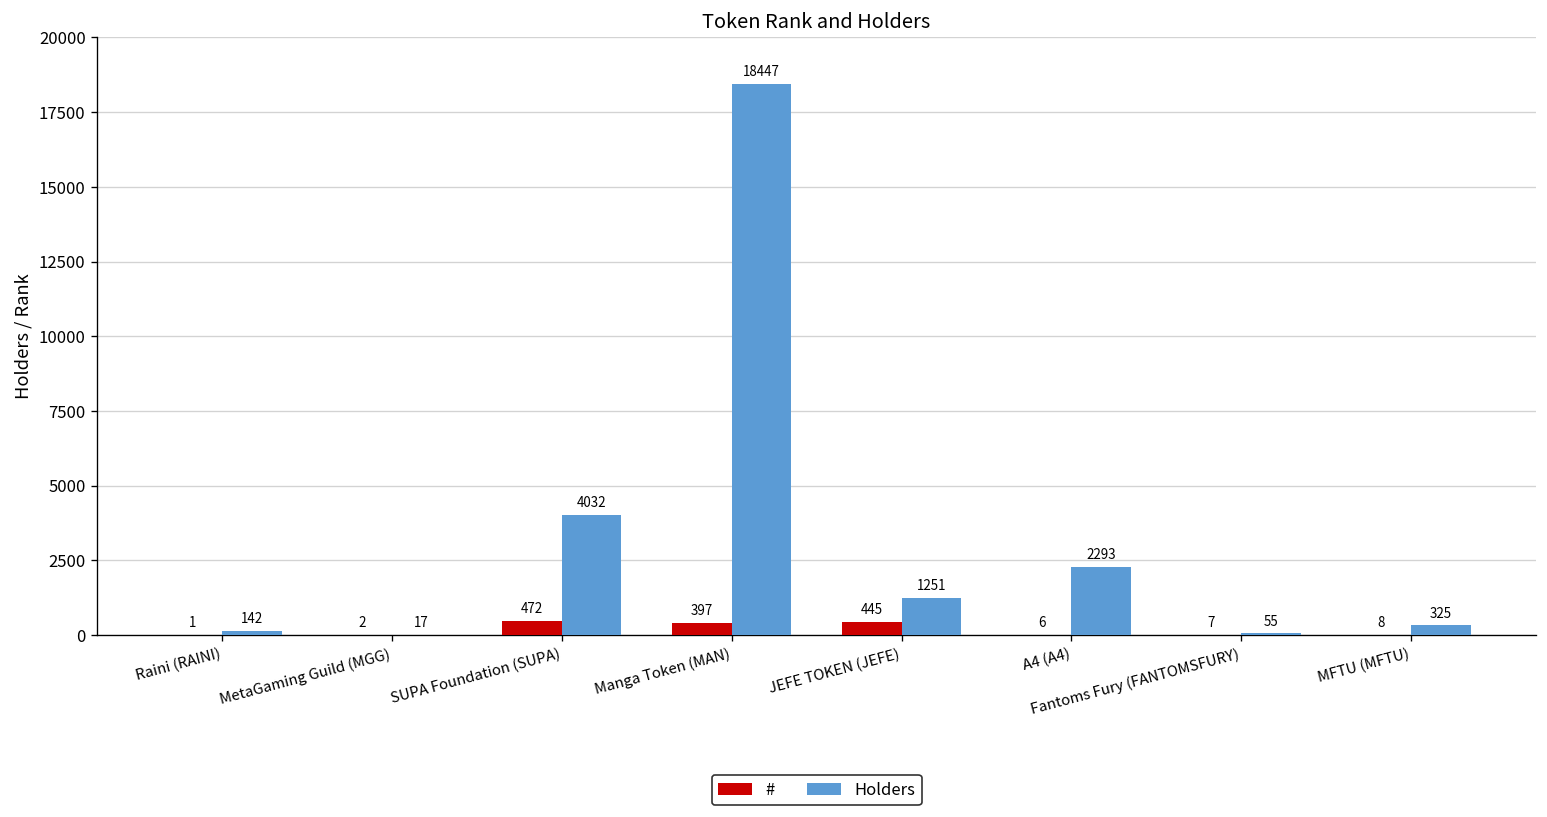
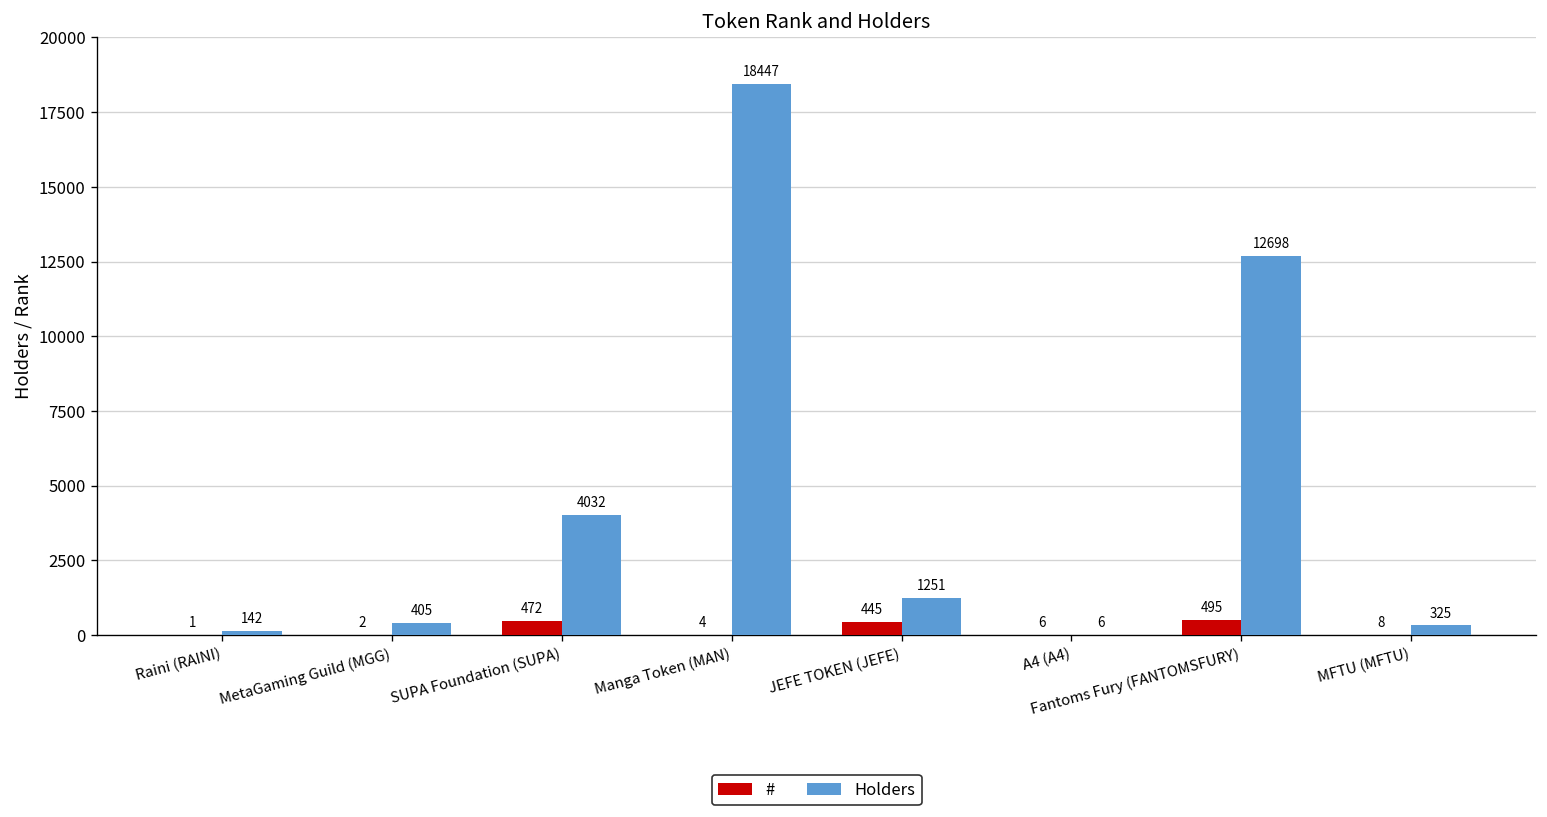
  {
    "#": {
      "Raini (RAINI)": 1,
      "MetaGaming Guild (MGG)": 2,
      "SUPA Foundation (SUPA)": 472,
-     "Manga Token (MAN)": 397,
+     "Manga Token (MAN)": 4,
      "JEFE TOKEN (JEFE)": 445,
      "A4 (A4)": 6,
-     "Fantoms Fury (FANTOMSFURY)": 7,
+     "Fantoms Fury (FANTOMSFURY)": 495,
      "MFTU (MFTU)": 8
    },
    "Holders": {
      "Raini (RAINI)": 142,
-     "MetaGaming Guild (MGG)": 17,
+     "MetaGaming Guild (MGG)": 405,
      "SUPA Foundation (SUPA)": 4032,
      "Manga Token (MAN)": 18447,
      "JEFE TOKEN (JEFE)": 1251,
-     "A4 (A4)": 2293,
-     "Fantoms Fury (FANTOMSFURY)": 55,
+     "A4 (A4)": 6,
+     "Fantoms Fury (FANTOMSFURY)": 12698,
      "MFTU (MFTU)": 325
    }
  }
